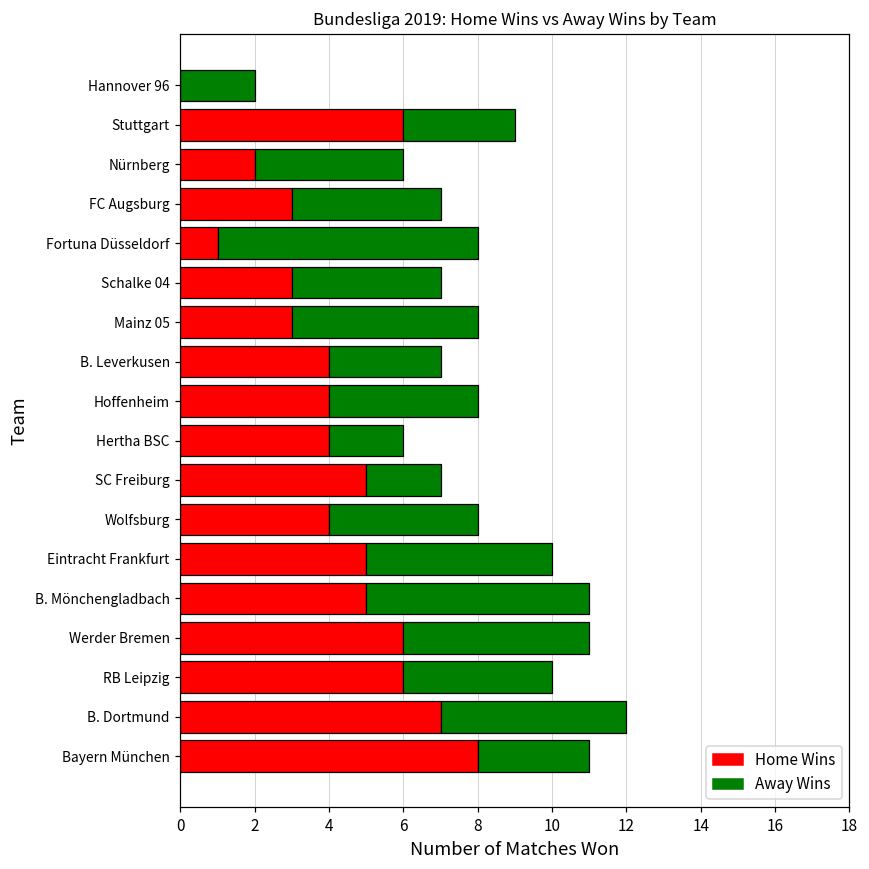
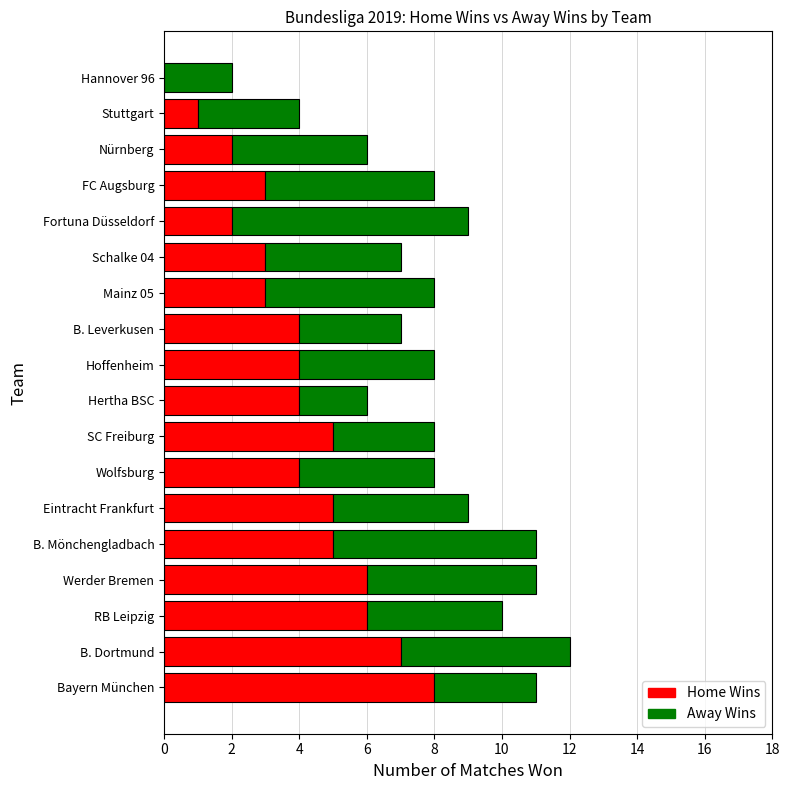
  {
    "Home Wins": {
      "Hannover 96": 0,
-     "Stuttgart": 6,
+     "Stuttgart": 1,
      "Nürnberg": 2,
      "FC Augsburg": 3,
-     "Fortuna Düsseldorf": 1,
+     "Fortuna Düsseldorf": 2,
      "Schalke 04": 3,
      "Mainz 05": 3,
      "B. Leverkusen": 4,
      "Hoffenheim": 4,
      "Hertha BSC": 4,
      "SC Freiburg": 5,
      "Wolfsburg": 4,
      "Eintracht Frankfurt": 5,
      "B. Mönchengladbach": 5,
      "Werder Bremen": 6,
      "RB Leipzig": 6,
      "B. Dortmund": 7,
      "Bayern München": 8
    },
    "Away Wins": {
      "Hannover 96": 2,
      "Stuttgart": 3,
      "Nürnberg": 4,
-     "FC Augsburg": 4,
+     "FC Augsburg": 5,
      "Fortuna Düsseldorf": 7,
      "Schalke 04": 4,
      "Mainz 05": 5,
      "B. Leverkusen": 3,
      "Hoffenheim": 4,
      "Hertha BSC": 2,
-     "SC Freiburg": 2,
+     "SC Freiburg": 3,
      "Wolfsburg": 4,
-     "Eintracht Frankfurt": 5,
+     "Eintracht Frankfurt": 4,
      "B. Mönchengladbach": 6,
      "Werder Bremen": 5,
      "RB Leipzig": 4,
      "B. Dortmund": 5,
      "Bayern München": 3
    }
  }
